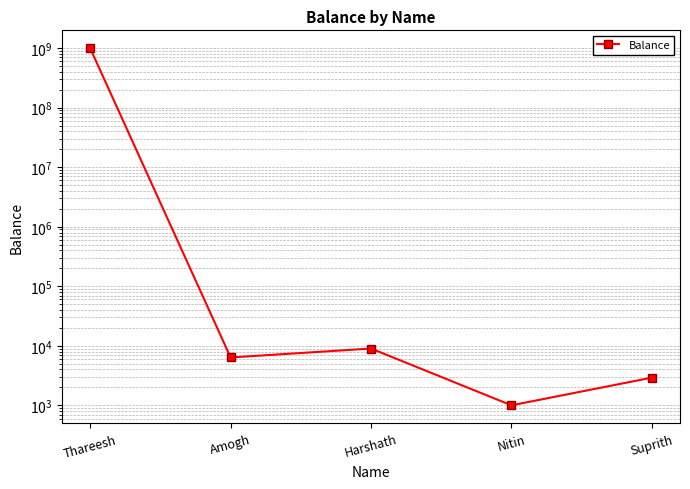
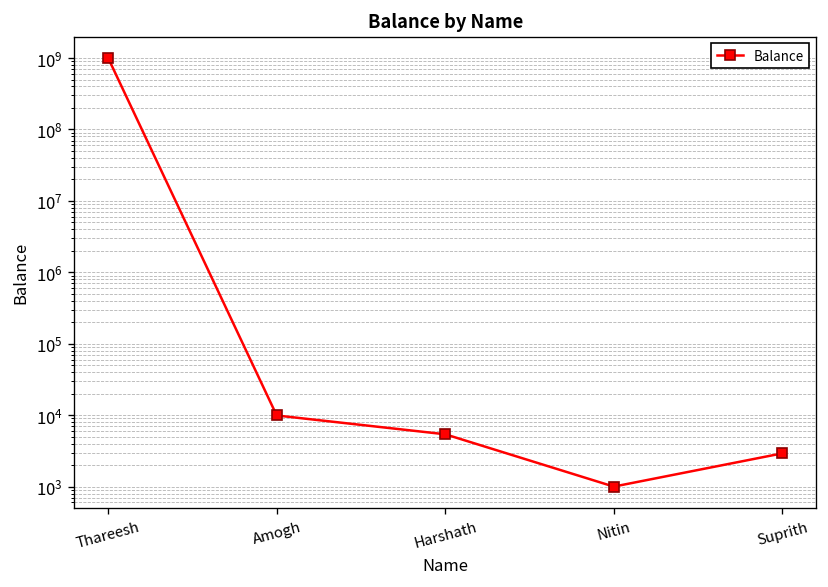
  {
    "Thareesh": 1000000000,
-   "Amogh": 6000,
-   "Harshath": 9000,
+   "Amogh": 10000,
+   "Harshath": 5000,
    "Nitin": 1000,
    "Suprith": 3000
  }
